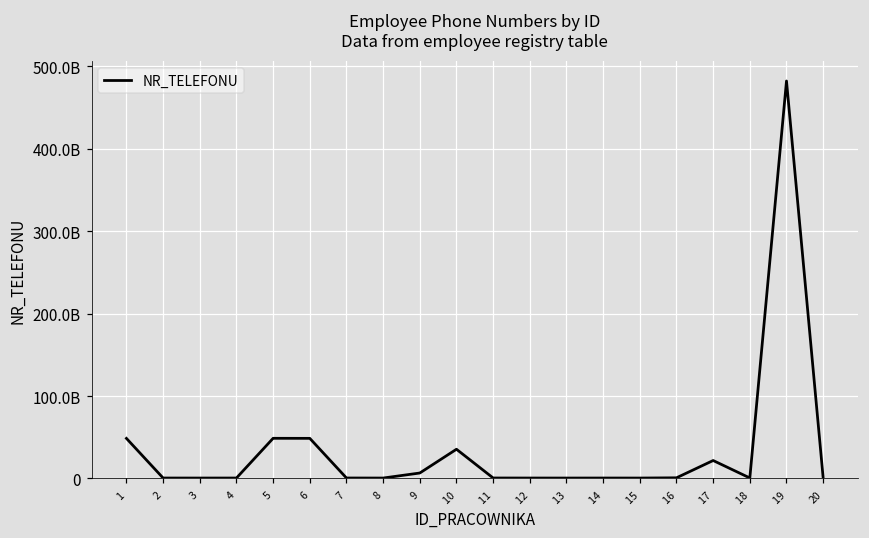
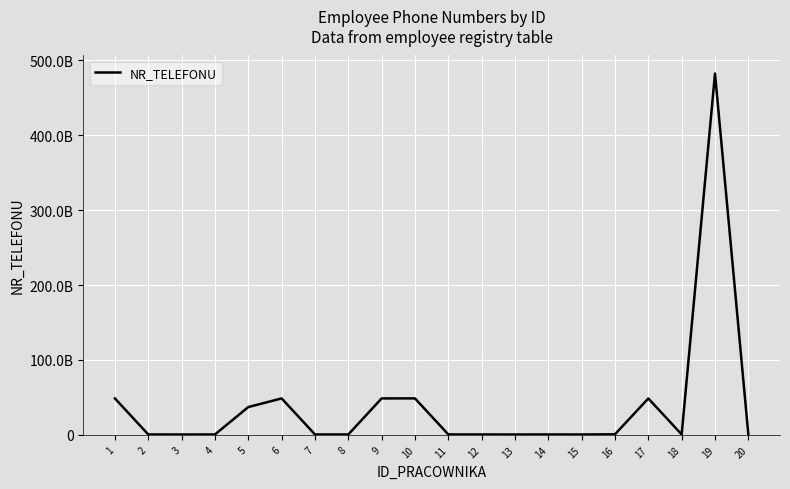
  {
    "1": 50000000000,
    "2": 0,
    "3": 0,
    "4": 0,
-   "5": 50000000000,
+   "5": 40000000000,
    "6": 50000000000,
    "7": 0,
    "8": 0,
-   "9": 10000000000,
-   "10": 40000000000,
+   "9": 50000000000,
+   "10": 50000000000,
    "11": 0,
    "12": 0,
    "13": 0,
    "14": 0,
    "15": 0,
    "16": 0,
-   "17": 20000000000,
+   "17": 50000000000,
    "18": 0,
    "19": 480000000000,
    "20": 0
  }
